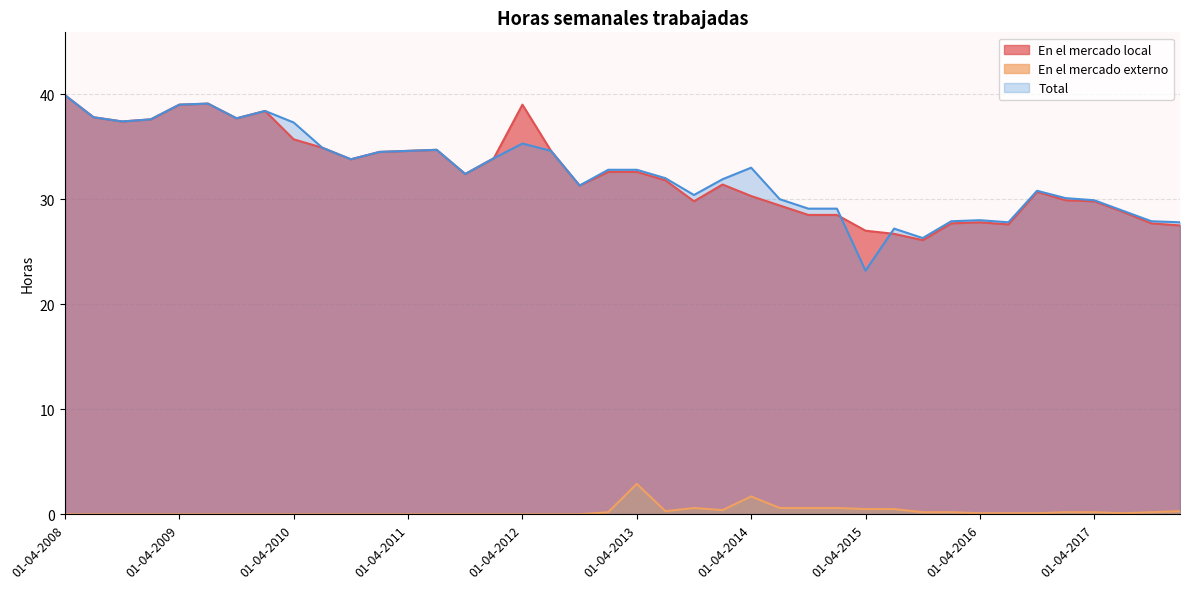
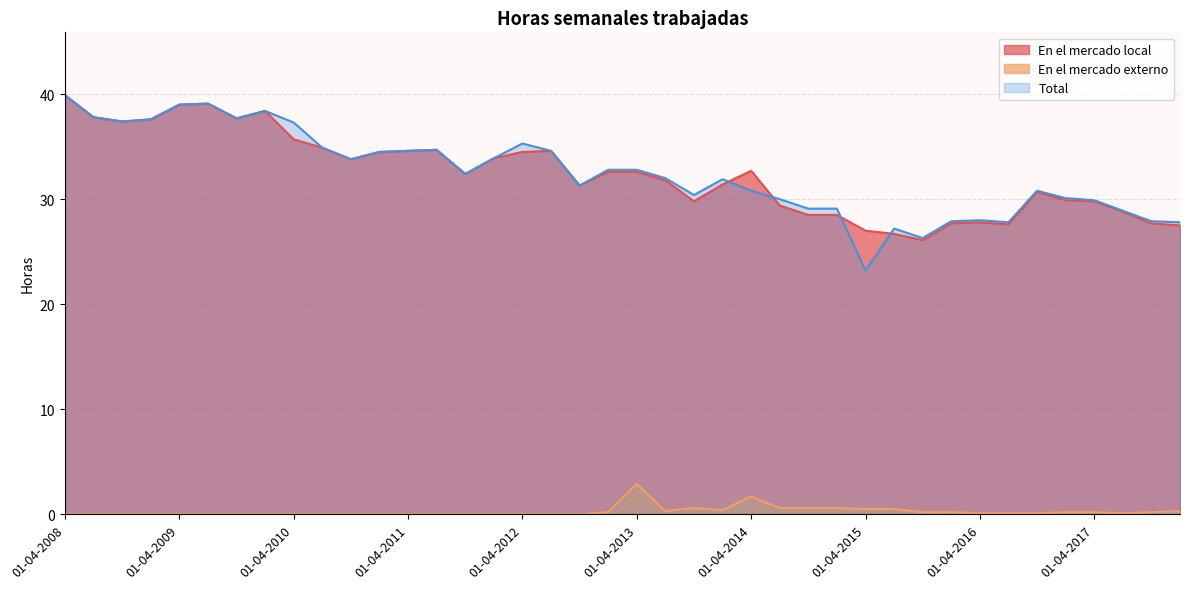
  {
    "En el mercado local": {
      "01-04-2010": 35.7,
-     "01-04-2012": 39.0,
-     "01-04-2014": 30.3,
+     "01-04-2012": 34.5,
+     "01-04-2014": 32.7,
      "01-04-2015": 27.0
    },
    "En el mercado externo": {
      "01-04-2008": 0.0,
      "01-04-2009": 0.0,
      "01-04-2010": 0.0,
      "01-04-2011": 0.0,
      "01-04-2012": 0.0,
      "01-04-2013": 2.9,
      "01-04-2014": 1.7,
      "01-04-2015": 0.5,
      "01-04-2016": 0.1,
      "01-04-2017": 0.2
    },
    "Total": {
      "01-04-2010": 37.3,
      "01-04-2012": 35.3,
-     "01-04-2014": 33.0,
+     "01-04-2014": 30.8,
      "01-04-2015": 23.2
    }
  }
